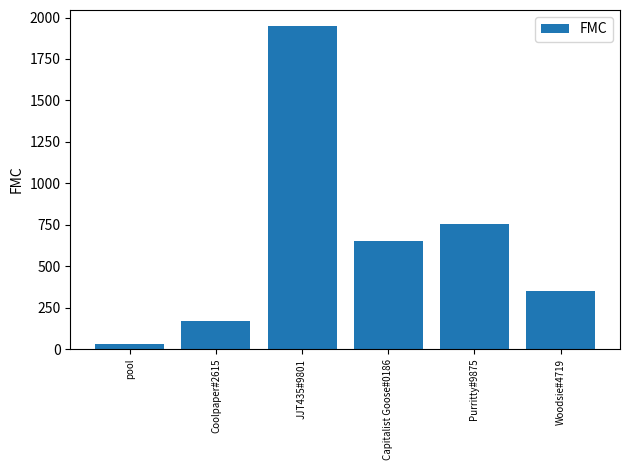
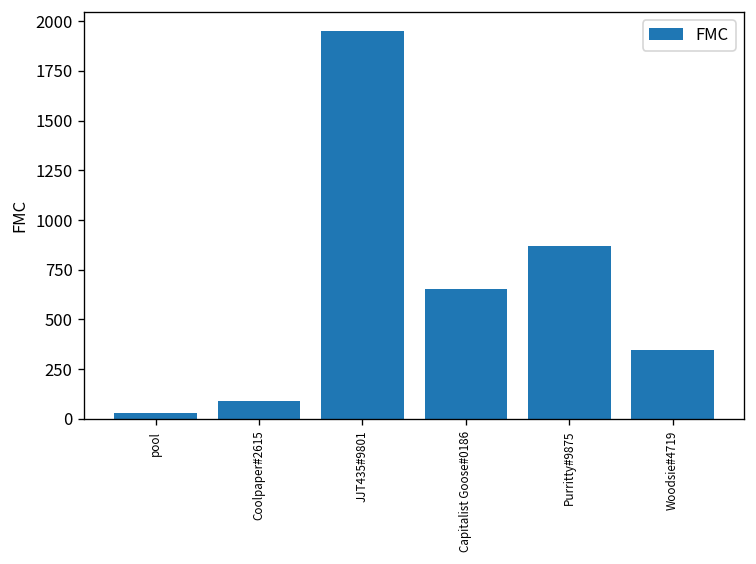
  {
    "pool": 30,
-   "Coolpaper#2615": 170,
+   "Coolpaper#2615": 90,
    "JJT435#9801": 1950,
    "Capitalist Goose#0186": 650,
-   "Purritty#9875": 750,
+   "Purritty#9875": 870,
    "Woodsie#4719": 350
  }
